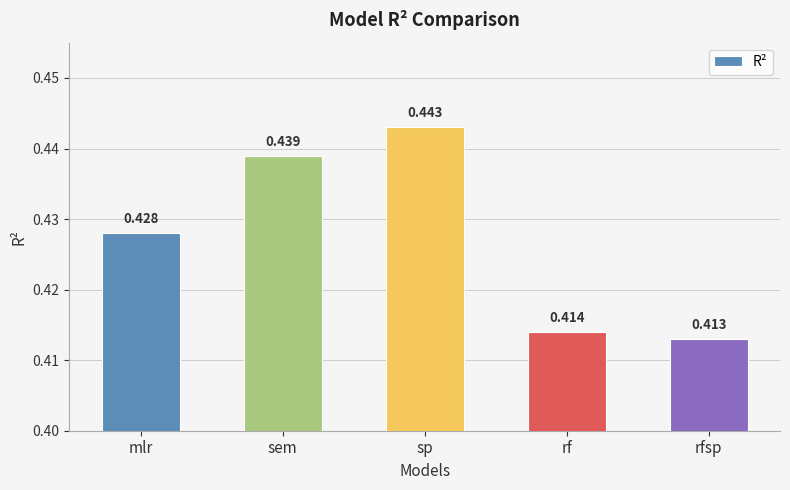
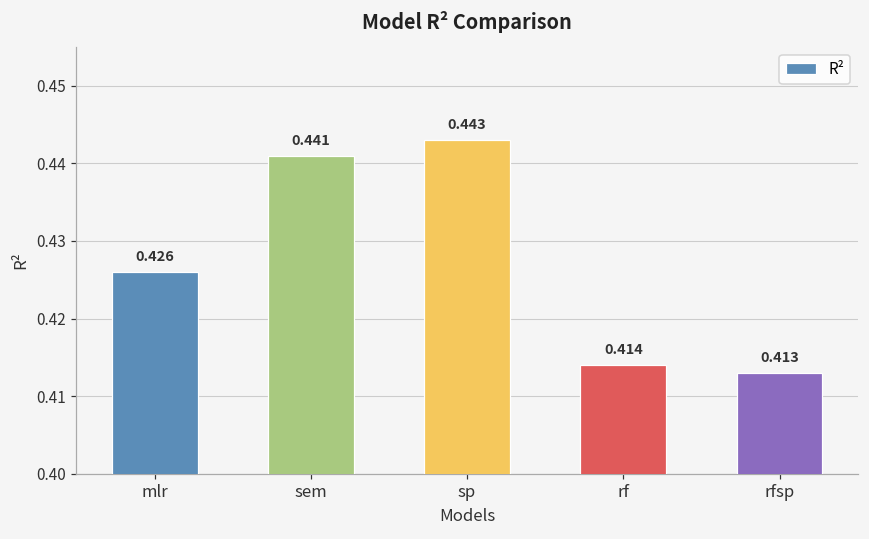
  {
-   "mlr": 0.428,
-   "sem": 0.439,
+   "mlr": 0.426,
+   "sem": 0.441,
    "sp": 0.443,
    "rf": 0.414,
    "rfsp": 0.413
  }
